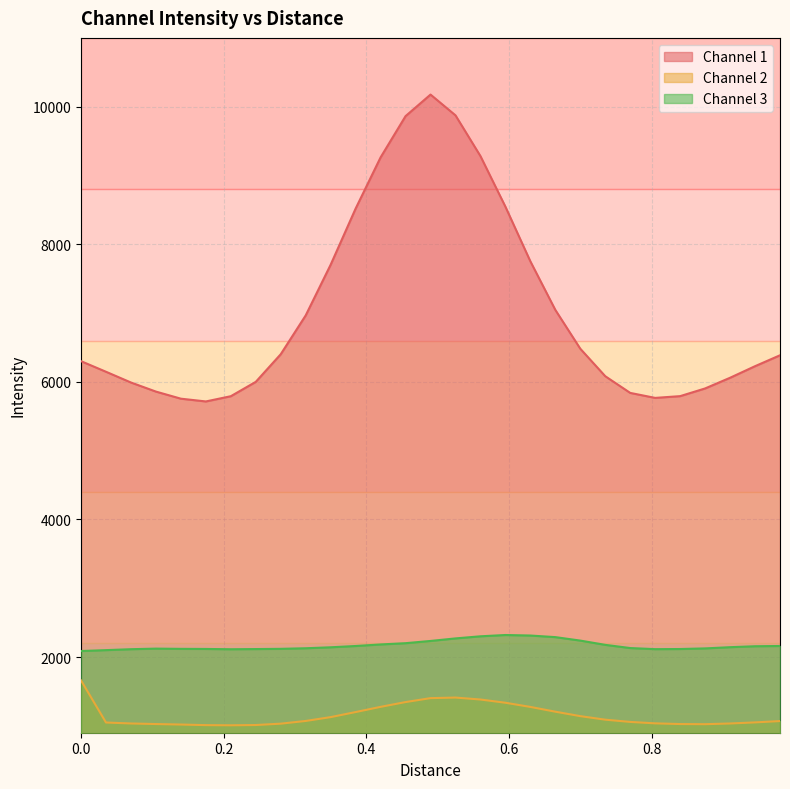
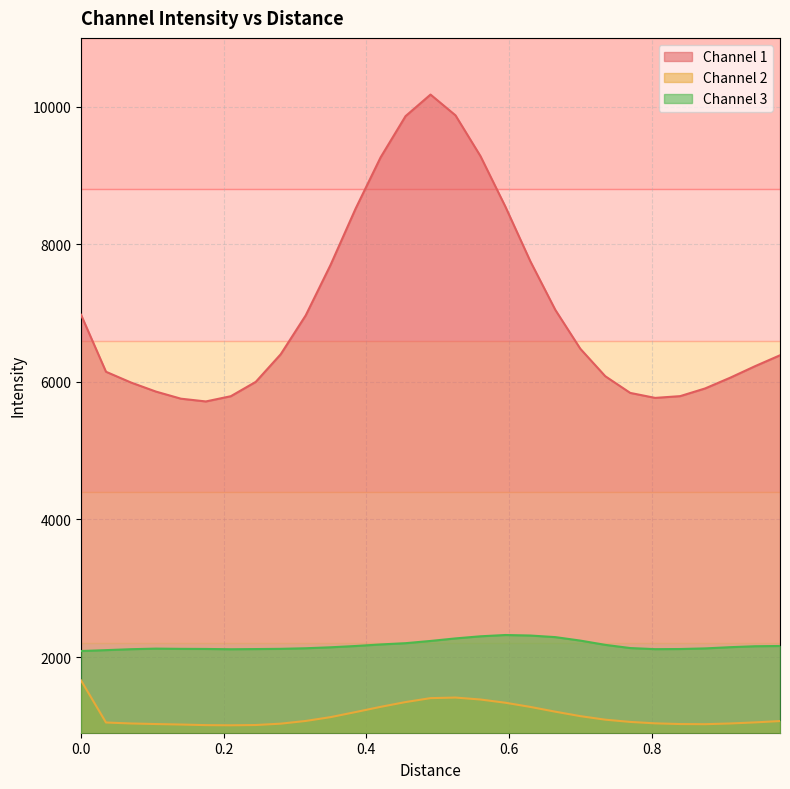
  {
    "Channel 1": {
-     "0.0": 6300
+     "0.0": 7000
    },
    "Channel 2": {
      "0.0": 1700
    },
    "Channel 3": {
      "0.0": 2100
    }
  }
